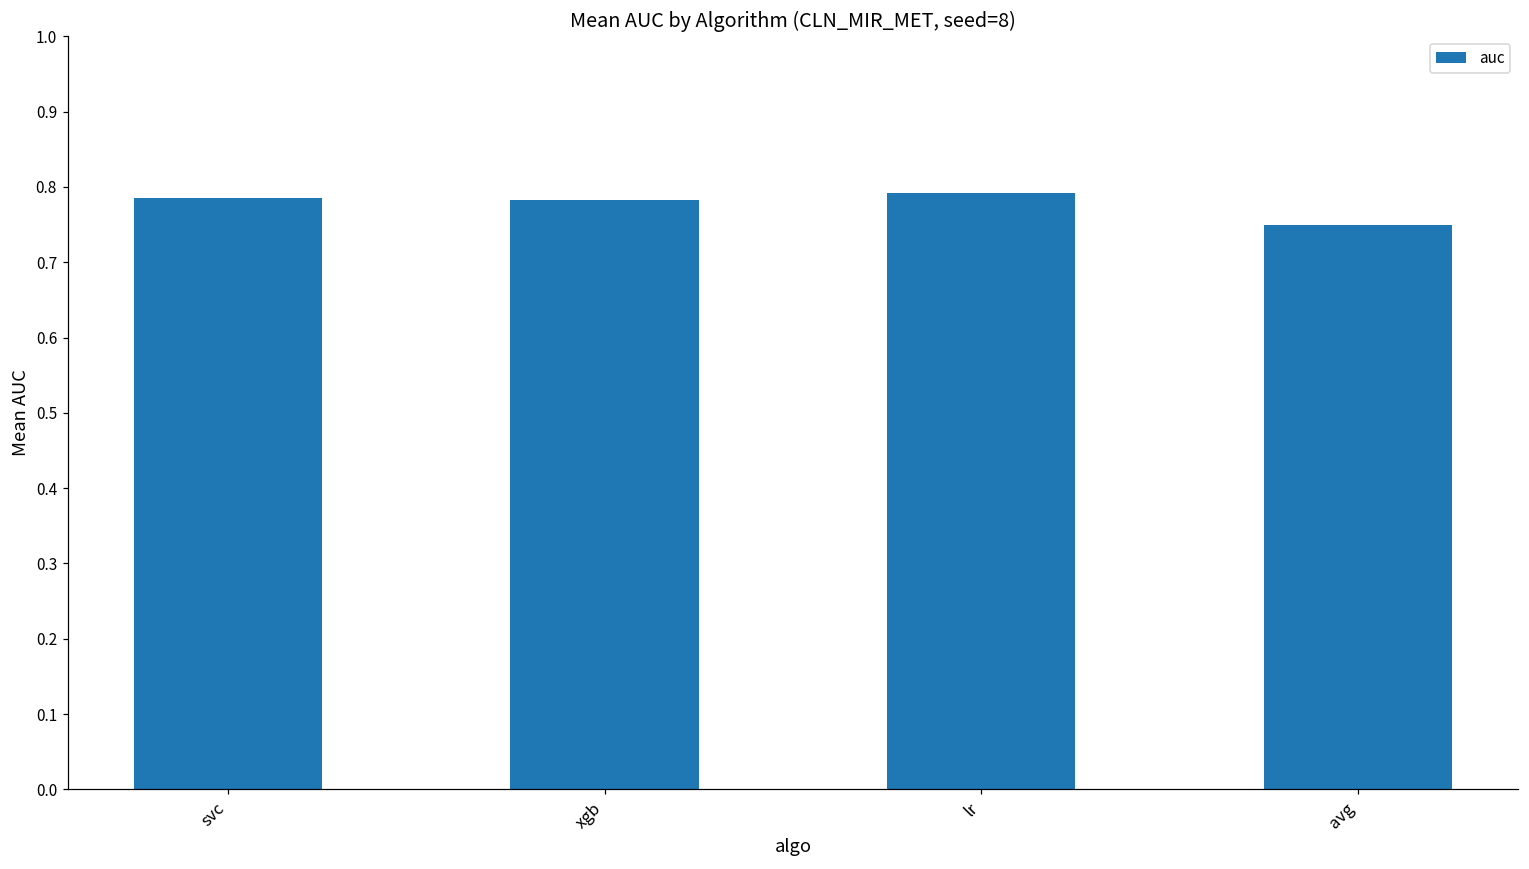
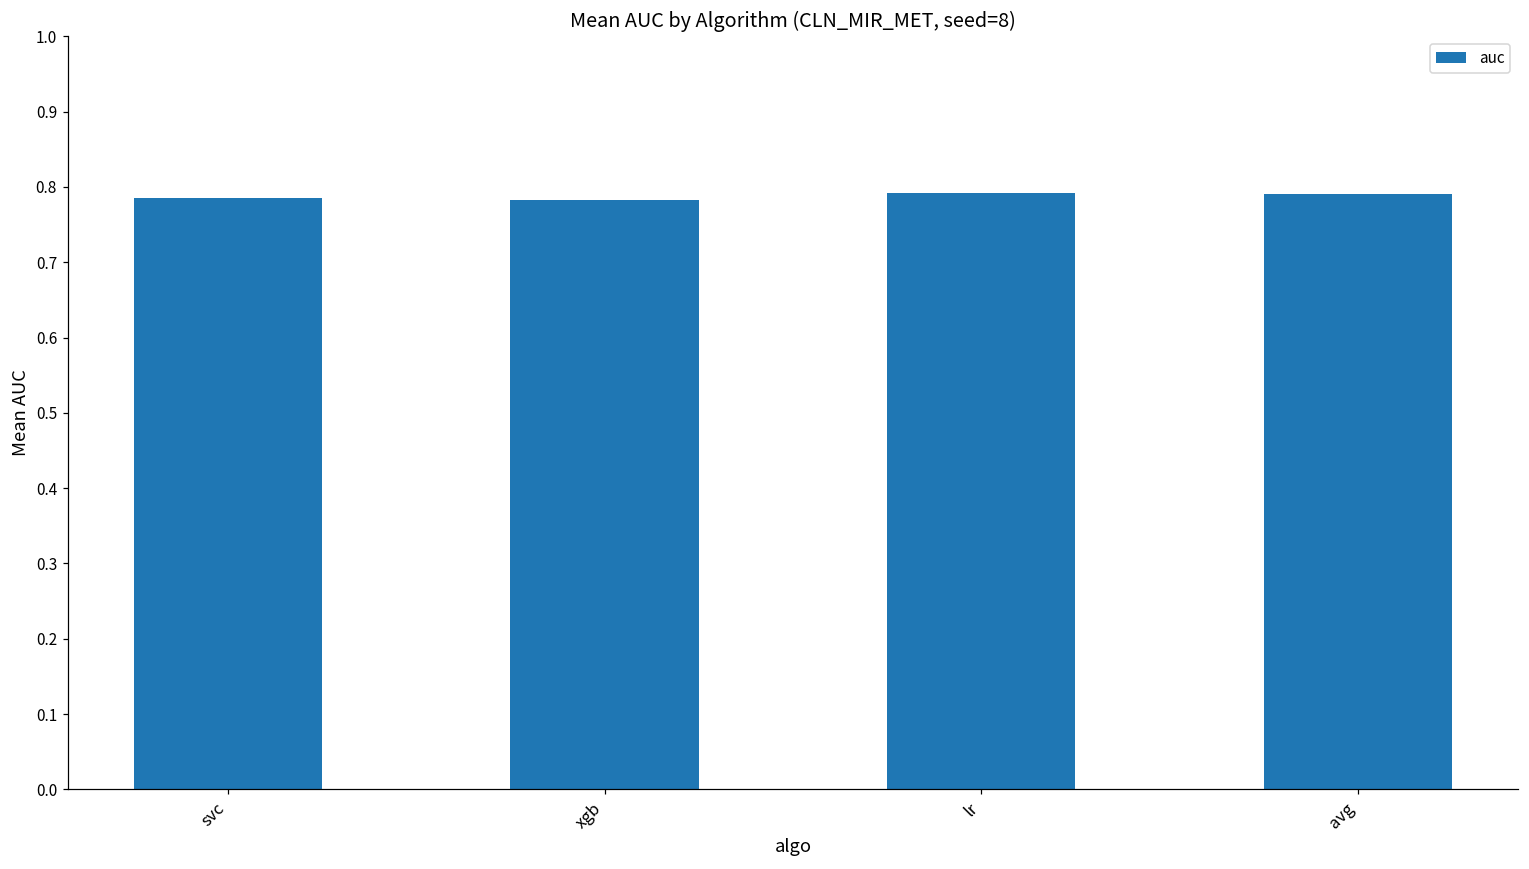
  {
    "svc": 0.79,
    "xgb": 0.78,
    "lr": 0.79,
-   "avg": 0.75
+   "avg": 0.79
  }
